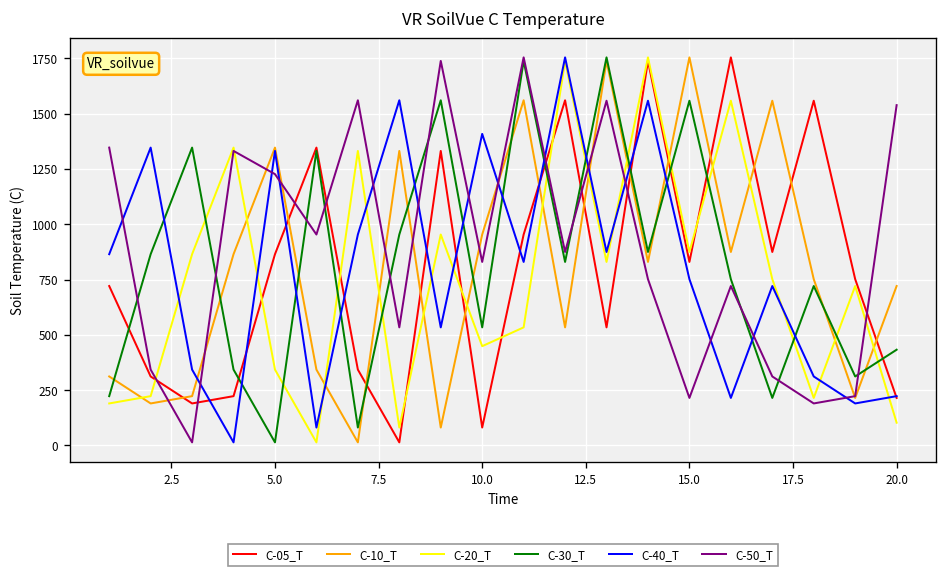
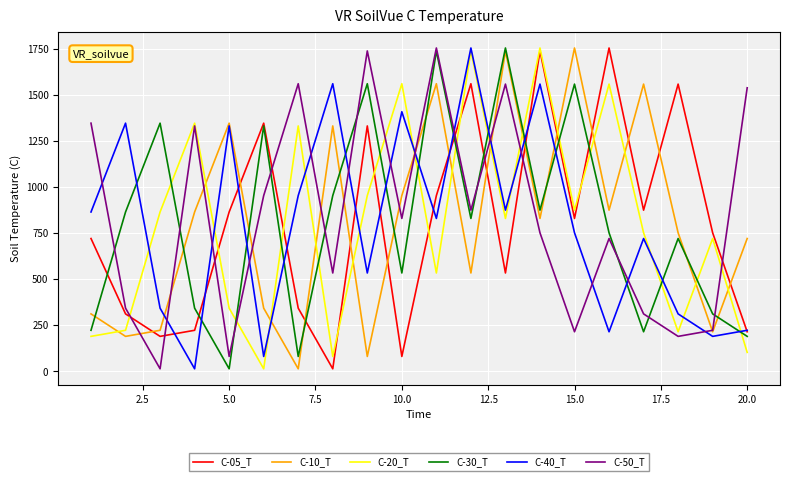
  {
    "C-05_T": {
      "5.0": 870,
      "10.0": 80,
      "15.0": 830
    },
    "C-10_T": {
      "5.0": 1350,
      "10.0": 950,
      "15.0": 1760,
      "20.0": 720
    },
    "C-20_T": {
      "5.0": 340,
-     "10.0": 450,
+     "10.0": 1560,
      "15.0": 880,
      "20.0": 100
    },
    "C-30_T": {
      "5.0": 10,
      "10.0": 530,
      "15.0": 1560,
-     "20.0": 430
+     "20.0": 190
    },
    "C-40_T": {
      "5.0": 1330,
      "10.0": 1410,
      "15.0": 750
    },
    "C-50_T": {
-     "5.0": 1230,
+     "5.0": 80,
      "10.0": 830,
      "15.0": 220,
      "20.0": 1540
    }
  }
